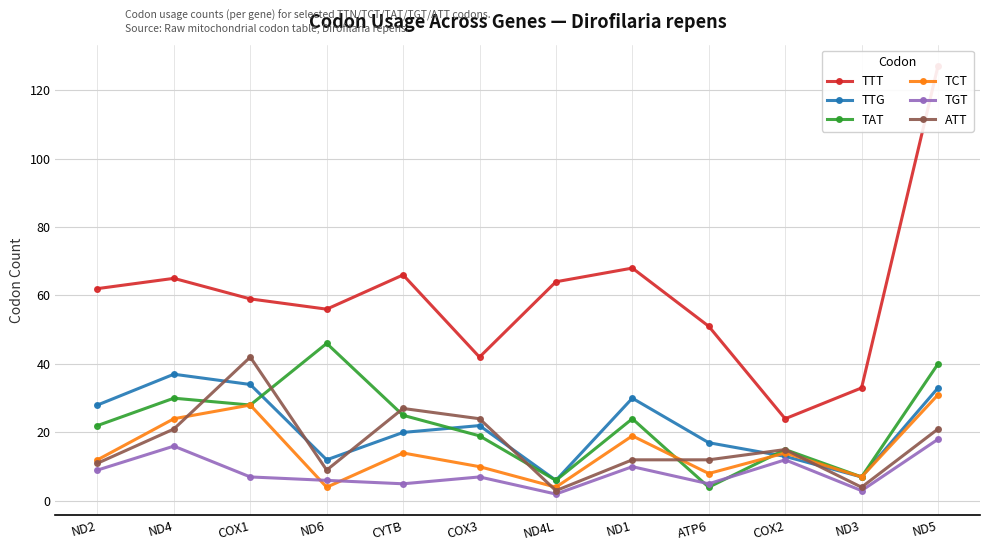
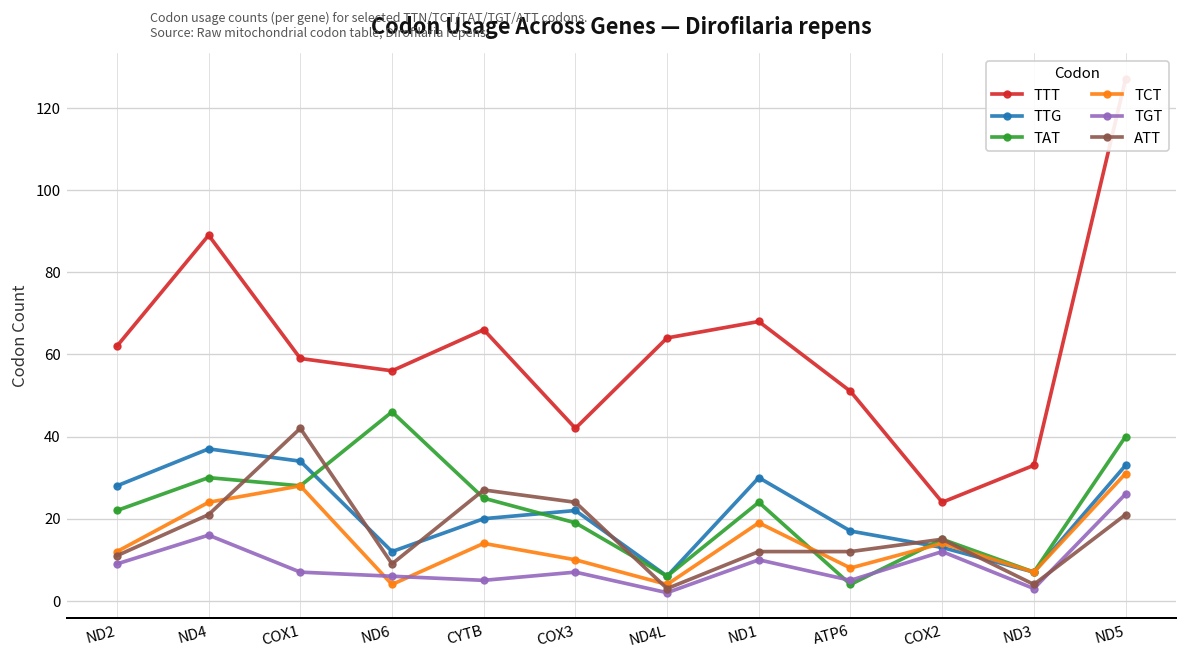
  {
    "TTT": {
      "ND2": 62,
-     "ND4": 65,
+     "ND4": 89,
      "COX1": 59,
      "ND6": 56,
      "CYTB": 66,
      "COX3": 42,
      "ND4L": 64,
      "ND1": 68,
      "ATP6": 51,
      "COX2": 24,
      "ND3": 33
    },
    "TTG": {
      "ND2": 28,
      "ND4": 37,
      "COX1": 34,
      "ND6": 12,
      "CYTB": 20,
      "COX3": 22,
      "ND1": 30,
      "ATP6": 17,
      "COX2": 13,
      "ND5": 33
    },
    "TAT": {
      "ND2": 22,
      "ND4": 30,
      "ND6": 46,
      "CYTB": 25,
      "COX3": 19,
      "ND1": 24,
      "ATP6": 4,
      "ND5": 40
    },
    "TCT": {
      "ND2": 12,
      "ND4": 24,
      "ND6": 4,
      "CYTB": 14,
      "COX3": 10,
      "ND4L": 4,
      "ND1": 19,
      "ATP6": 8,
      "COX2": 14,
      "ND5": 31
    },
    "TGT": {
      "ND2": 9,
      "ND4": 16,
      "COX1": 7,
      "ND6": 6,
      "CYTB": 5,
      "COX3": 7,
      "ND4L": 2,
      "ND1": 10,
      "ATP6": 5,
      "COX2": 12,
      "ND3": 3,
-     "ND5": 18
+     "ND5": 26
    },
    "ATT": {
      "ND2": 11,
      "ND4": 21,
      "COX1": 42,
      "ND6": 9,
      "CYTB": 27,
      "COX3": 24,
      "ND4L": 3,
      "ND1": 12,
      "ATP6": 12,
      "ND3": 4,
      "ND5": 21
    }
  }
